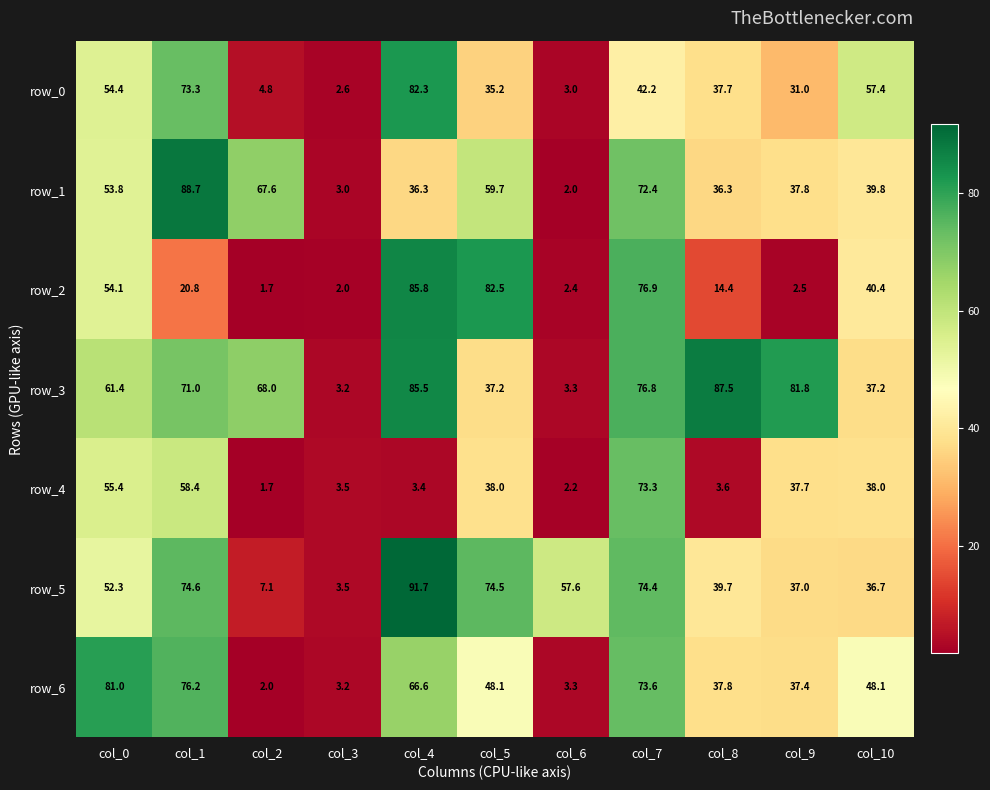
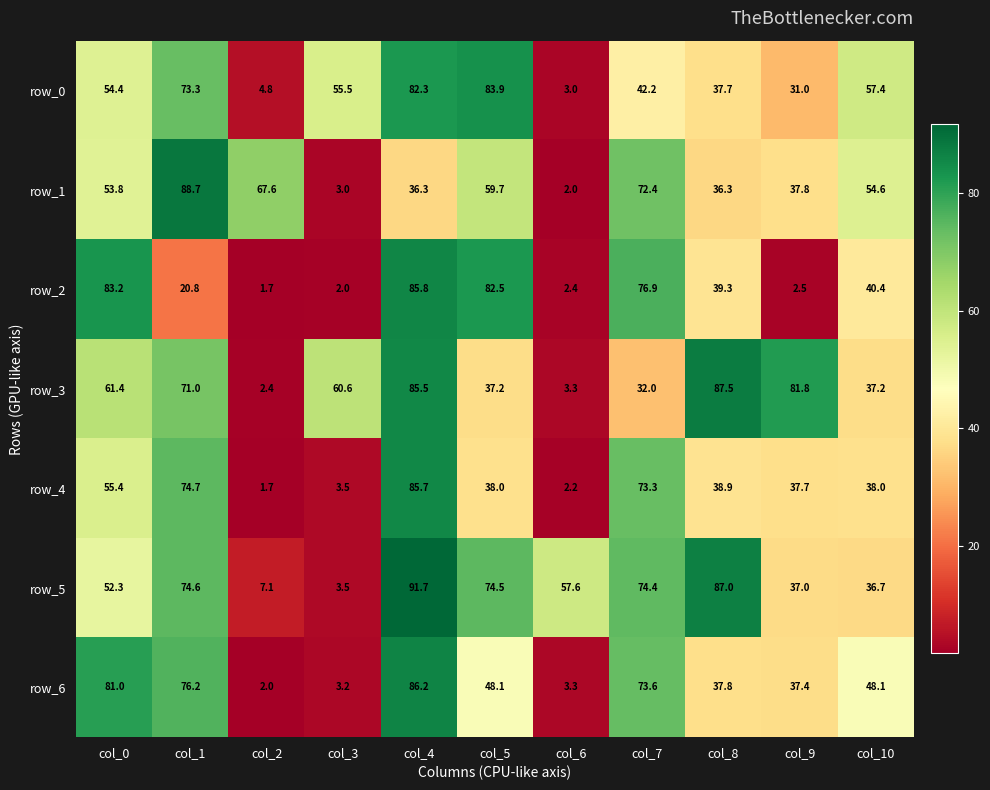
  {
    "row_0": {
      "col_0": 54.4,
      "col_1": 73.3,
      "col_2": 4.8,
-     "col_3": 2.6,
+     "col_3": 55.5,
      "col_4": 82.3,
-     "col_5": 35.2,
+     "col_5": 83.9,
      "col_6": 3.0,
      "col_7": 42.2,
      "col_8": 37.7,
      "col_9": 31.0,
      "col_10": 57.4
    },
    "row_1": {
      "col_0": 53.8,
      "col_1": 88.7,
      "col_2": 67.6,
      "col_3": 3.0,
      "col_4": 36.3,
      "col_5": 59.7,
      "col_6": 2.0,
      "col_7": 72.4,
      "col_8": 36.3,
      "col_9": 37.8,
-     "col_10": 39.8
+     "col_10": 54.6
    },
    "row_2": {
-     "col_0": 54.1,
+     "col_0": 83.2,
      "col_1": 20.8,
      "col_2": 1.7,
      "col_3": 2.0,
      "col_4": 85.8,
      "col_5": 82.5,
      "col_6": 2.4,
      "col_7": 76.9,
-     "col_8": 14.4,
+     "col_8": 39.3,
      "col_9": 2.5,
      "col_10": 40.4
    },
    "row_3": {
      "col_0": 61.4,
      "col_1": 71.0,
-     "col_2": 68.0,
-     "col_3": 3.2,
+     "col_2": 2.4,
+     "col_3": 60.6,
      "col_4": 85.5,
      "col_5": 37.2,
      "col_6": 3.3,
-     "col_7": 76.8,
+     "col_7": 32.0,
      "col_8": 87.5,
      "col_9": 81.8,
      "col_10": 37.2
    },
    "row_4": {
      "col_0": 55.4,
-     "col_1": 58.4,
+     "col_1": 74.7,
      "col_2": 1.7,
      "col_3": 3.5,
-     "col_4": 3.4,
+     "col_4": 85.7,
      "col_5": 38.0,
      "col_6": 2.2,
      "col_7": 73.3,
-     "col_8": 3.6,
+     "col_8": 38.9,
      "col_9": 37.7,
      "col_10": 38.0
    },
    "row_5": {
      "col_0": 52.3,
      "col_1": 74.6,
      "col_2": 7.1,
      "col_3": 3.5,
      "col_4": 91.7,
      "col_5": 74.5,
      "col_6": 57.6,
      "col_7": 74.4,
-     "col_8": 39.7,
+     "col_8": 87.0,
      "col_9": 37.0,
      "col_10": 36.7
    },
    "row_6": {
      "col_0": 81.0,
      "col_1": 76.2,
      "col_2": 2.0,
      "col_3": 3.2,
-     "col_4": 66.6,
+     "col_4": 86.2,
      "col_5": 48.1,
      "col_6": 3.3,
      "col_7": 73.6,
      "col_8": 37.8,
      "col_9": 37.4,
      "col_10": 48.1
    }
  }
